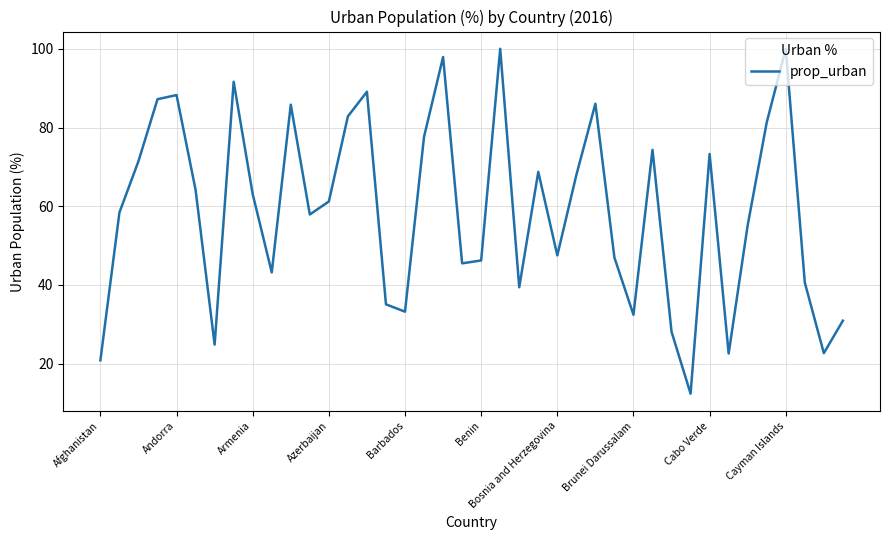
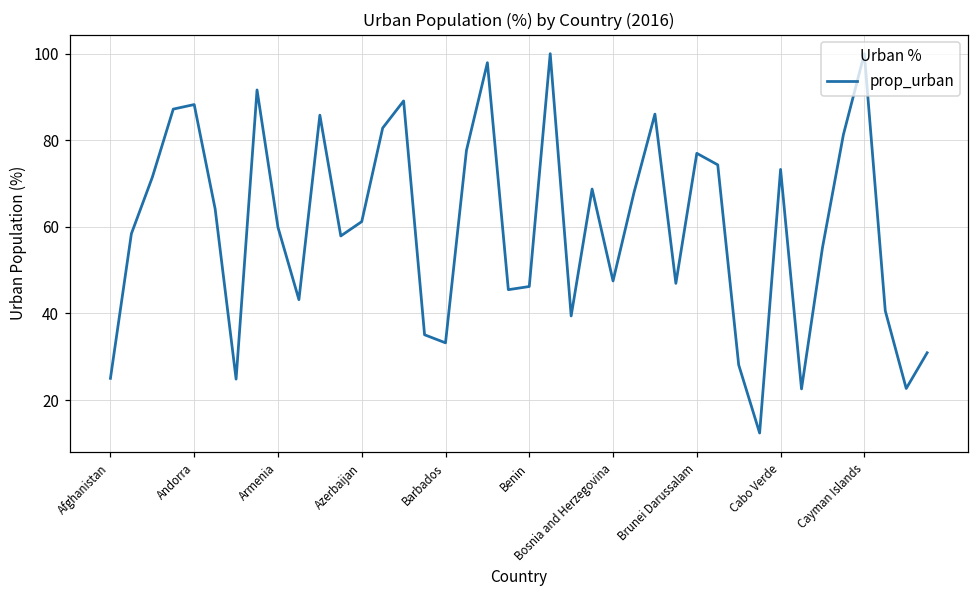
  {
-   "Afghanistan": 21,
+   "Afghanistan": 25,
    "Andorra": 88,
-   "Armenia": 63,
+   "Armenia": 60,
    "Azerbaijan": 61,
    "Barbados": 33,
    "Benin": 46,
    "Bosnia and Herzegovina": 48,
-   "Brunei Darussalam": 32,
+   "Brunei Darussalam": 77,
    "Cabo Verde": 73
  }
